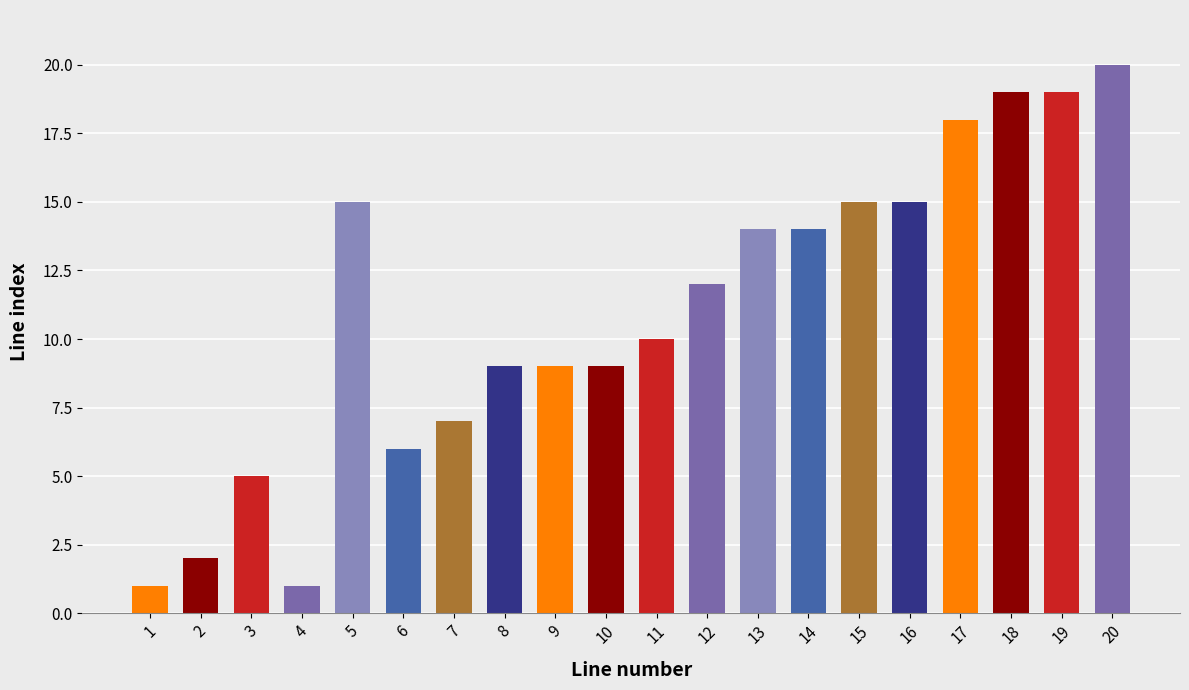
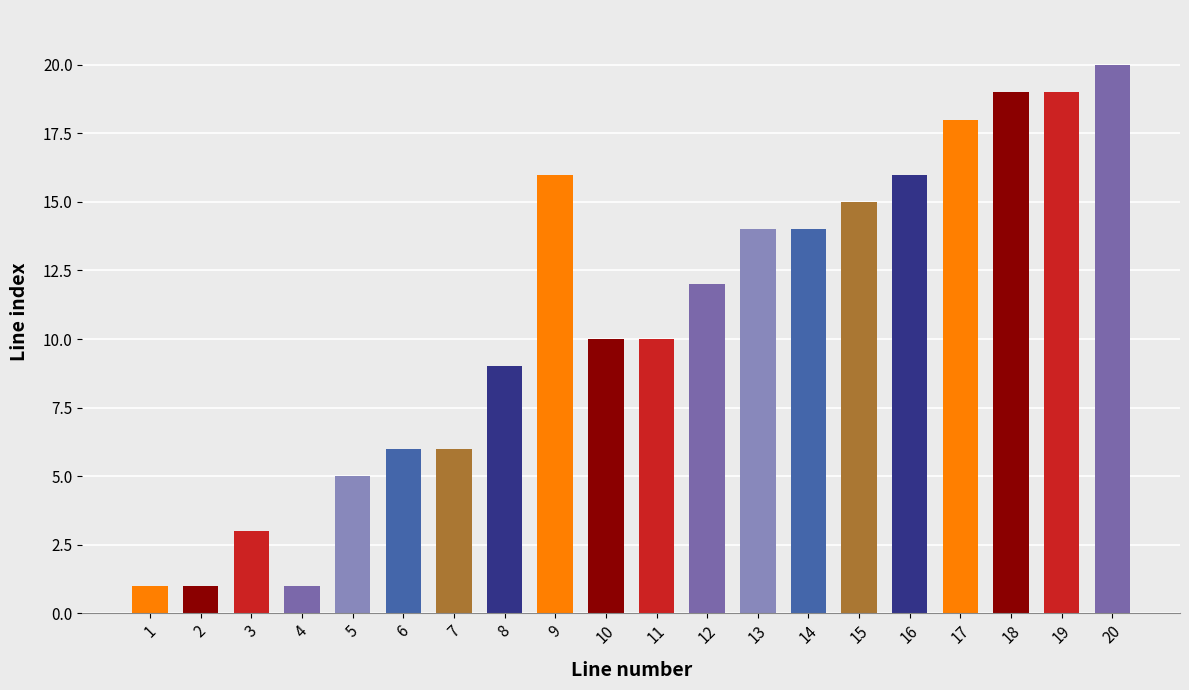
  {
    "1": 1,
-   "2": 2,
-   "3": 5,
+   "2": 1,
+   "3": 3,
    "4": 1,
-   "5": 15,
+   "5": 5,
    "6": 6,
-   "7": 7,
+   "7": 6,
    "8": 9,
-   "9": 9,
-   "10": 9,
+   "9": 16,
+   "10": 10,
    "11": 10,
    "12": 12,
    "13": 14,
    "14": 14,
    "15": 15,
-   "16": 15,
+   "16": 16,
    "17": 18,
    "18": 19,
    "19": 19,
    "20": 20
  }
